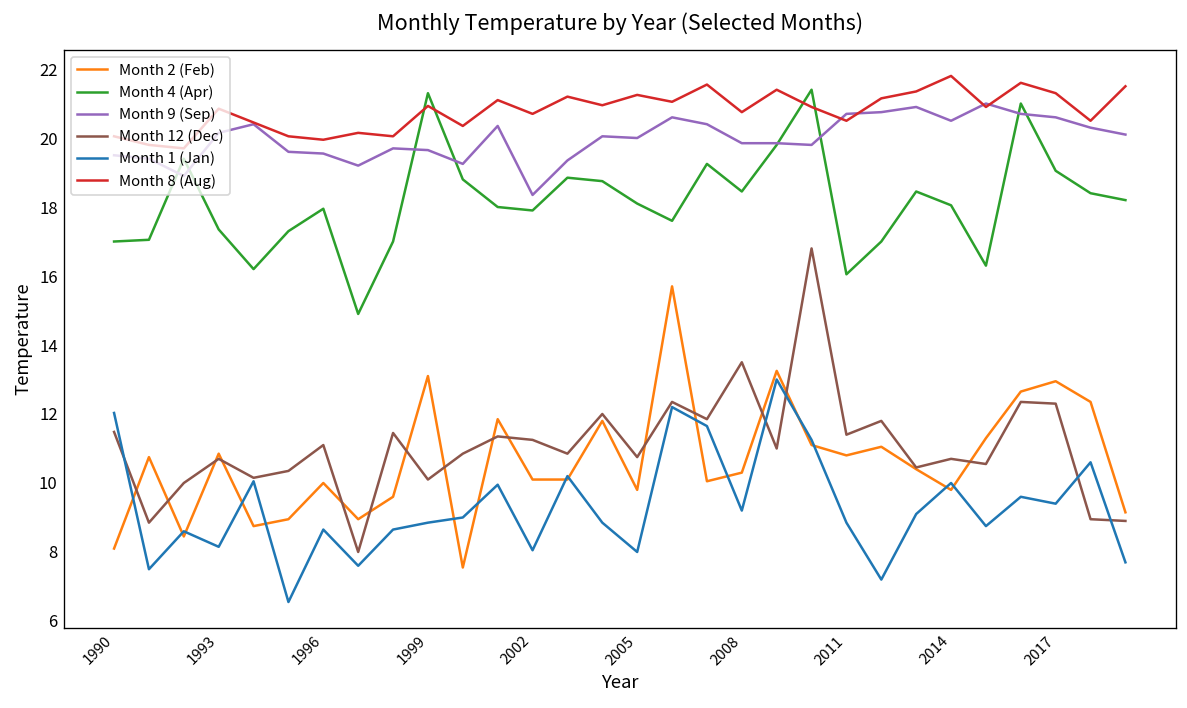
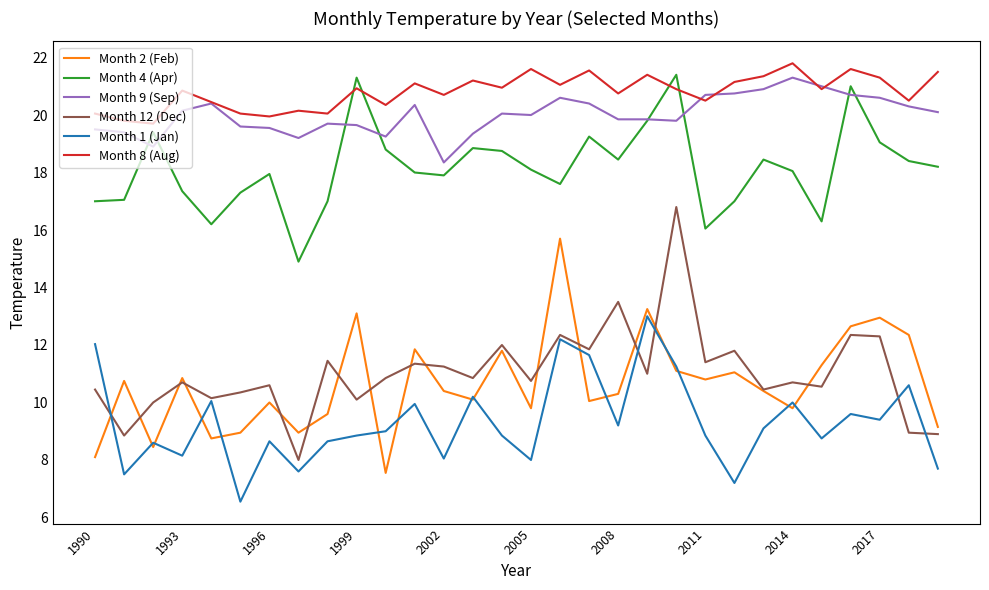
  {
    "Month 2 (Feb)": {
      "1990": 8.1,
      "1993": 10.9,
      "1996": 10.0,
      "1999": 13.1,
-     "2002": 10.1,
+     "2002": 10.4,
      "2005": 9.8,
      "2008": 10.3,
      "2011": 10.8,
      "2014": 9.8,
      "2017": 13.0
    },
    "Month 4 (Apr)": {
      "1990": 17.0,
      "1993": 17.4,
      "1996": 18.0,
      "1999": 21.3,
      "2002": 17.9,
      "2005": 18.1,
      "2008": 18.5,
      "2011": 16.1,
      "2014": 18.1,
      "2017": 19.1
    },
    "Month 9 (Sep)": {
      "1996": 19.6,
      "1999": 19.7,
      "2002": 18.4,
      "2005": 20.0,
      "2008": 19.9,
      "2011": 20.7,
-     "2014": 20.5,
+     "2014": 21.3,
      "2017": 20.6
    },
    "Month 12 (Dec)": {
-     "1990": 11.5,
+     "1990": 10.5,
      "1993": 10.7,
-     "1996": 11.1,
+     "1996": 10.6,
      "1999": 10.1,
      "2002": 11.3,
      "2005": 10.8,
      "2008": 13.5,
      "2011": 11.4,
      "2014": 10.7,
      "2017": 12.3
    },
    "Month 1 (Jan)": {
      "1990": 12.0,
      "1993": 8.2,
      "1996": 8.7,
      "1999": 8.9,
      "2002": 8.1,
      "2005": 8.0,
      "2008": 9.2,
      "2011": 8.9,
      "2014": 10.0,
      "2017": 9.4
    },
    "Month 8 (Aug)": {
      "1996": 20.0,
      "1999": 20.9,
      "2002": 20.7,
-     "2005": 21.3,
+     "2005": 21.6,
      "2008": 20.8,
      "2011": 20.5,
      "2014": 21.8,
      "2017": 21.3
    }
  }
